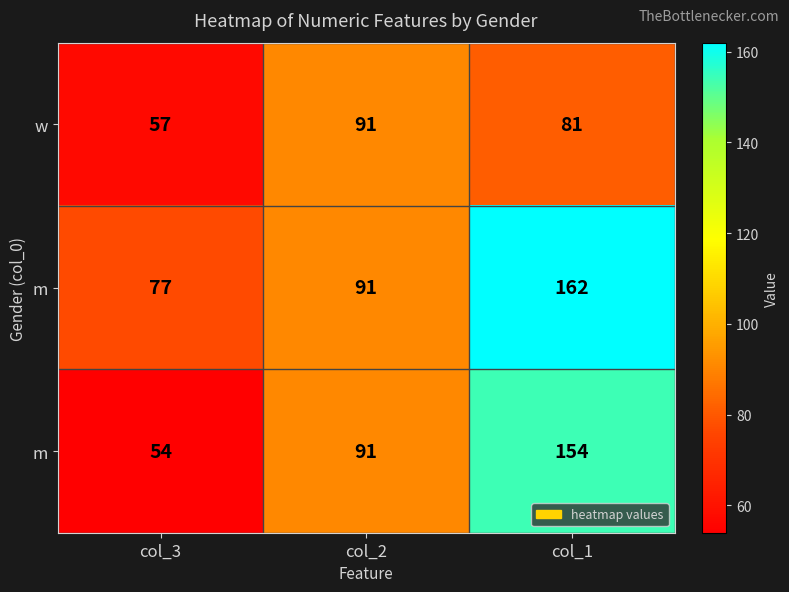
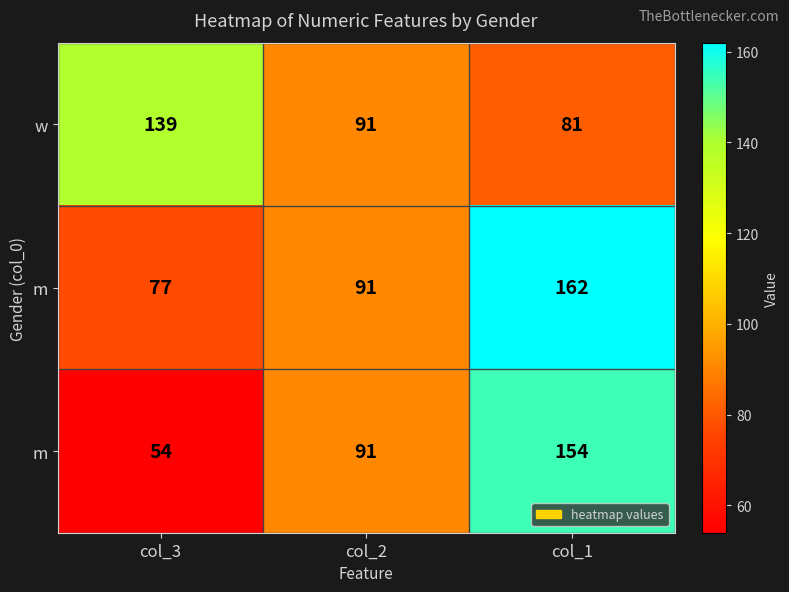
  {
    "w": {
-     "col_3": 57,
+     "col_3": 139,
      "col_2": 91,
      "col_1": 81
    }
  }
